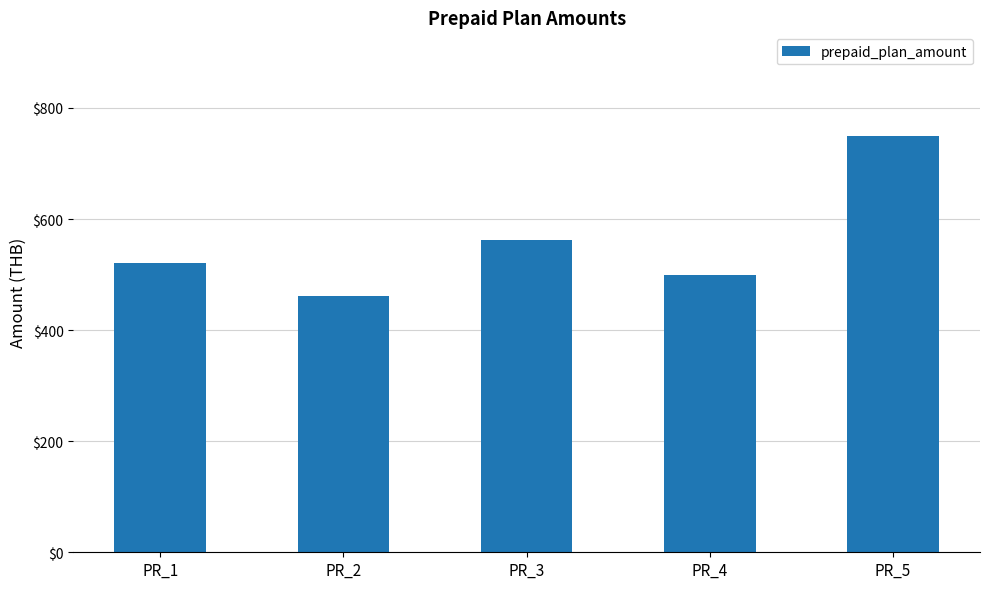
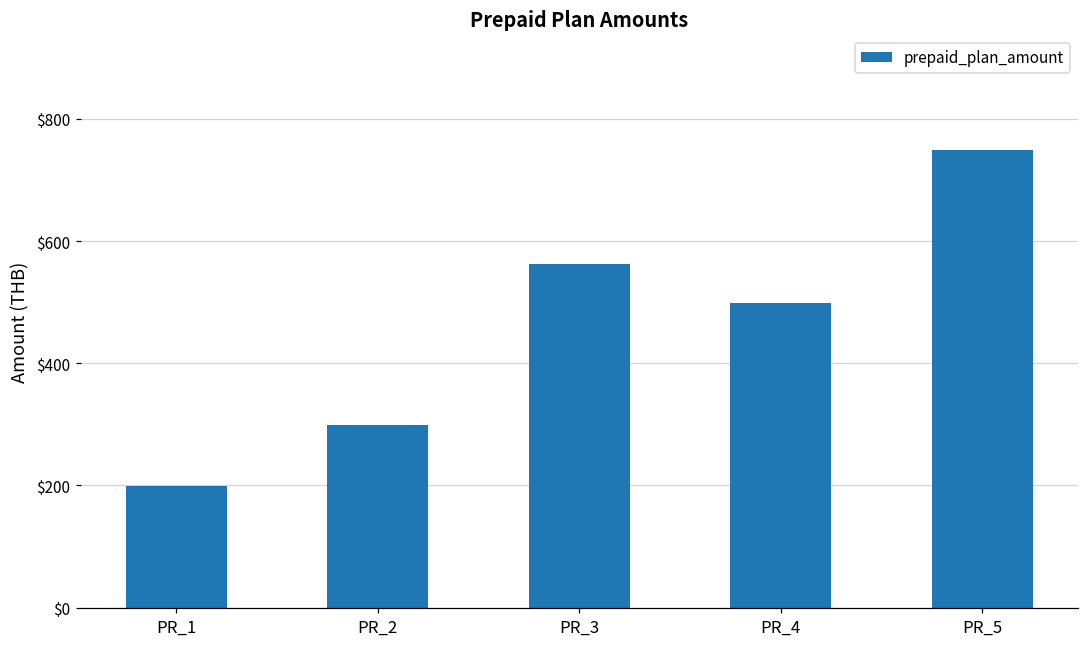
  {
-   "PR_1": "$520",
-   "PR_2": "$460",
+   "PR_1": "$200",
+   "PR_2": "$300",
    "PR_3": "$560",
    "PR_4": "$500",
    "PR_5": "$750"
  }
